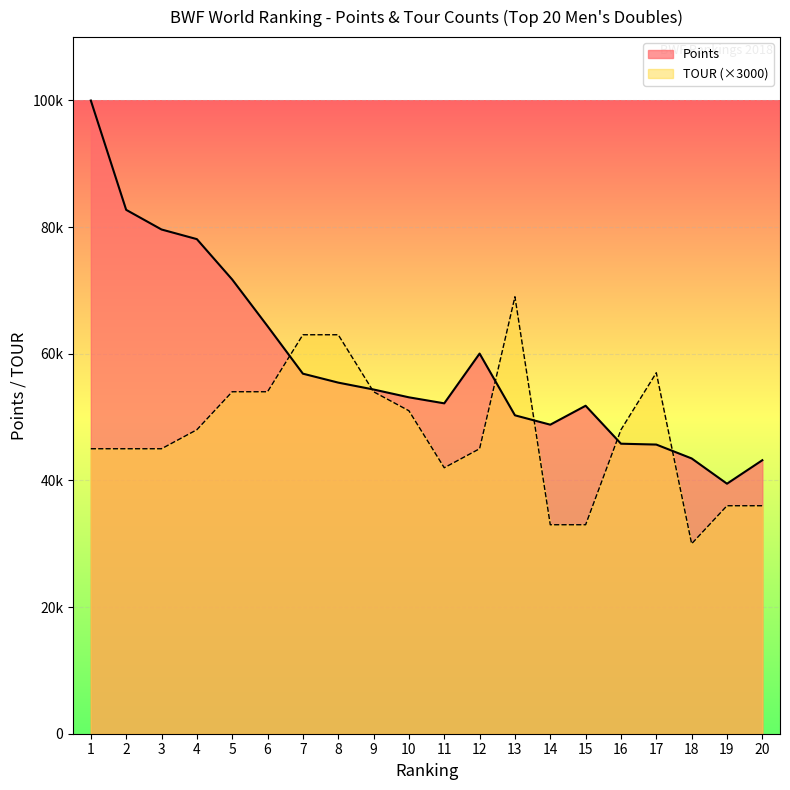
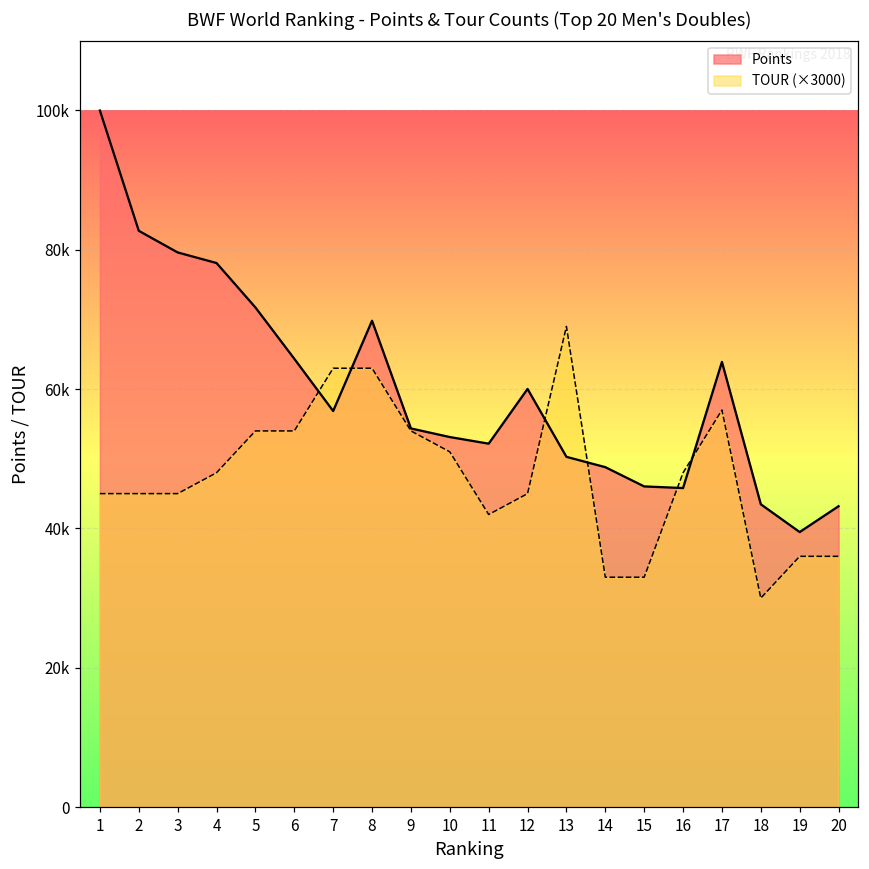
  {
    "Points": {
      "1": 100000,
      "2": 83000,
      "3": 80000,
      "4": 78000,
      "5": 72000,
      "6": 64000,
      "7": 57000,
-     "8": 55000,
+     "8": 70000,
      "10": 53000,
      "11": 52000,
      "12": 60000,
      "13": 50000,
      "14": 49000,
-     "15": 52000,
+     "15": 46000,
      "16": 46000,
-     "17": 46000,
+     "17": 64000,
      "18": 43000,
      "19": 39000,
      "20": 43000
    },
    "TOUR (×3000)": {
      "1": 45000,
      "2": 45000,
      "3": 45000,
      "4": 48000,
      "5": 54000,
      "6": 54000,
      "7": 63000,
      "8": 63000,
      "10": 51000,
      "11": 42000,
      "12": 45000,
      "13": 69000,
      "14": 33000,
      "15": 33000,
      "16": 48000,
      "17": 57000,
      "18": 30000,
      "19": 36000,
      "20": 36000
    }
  }
